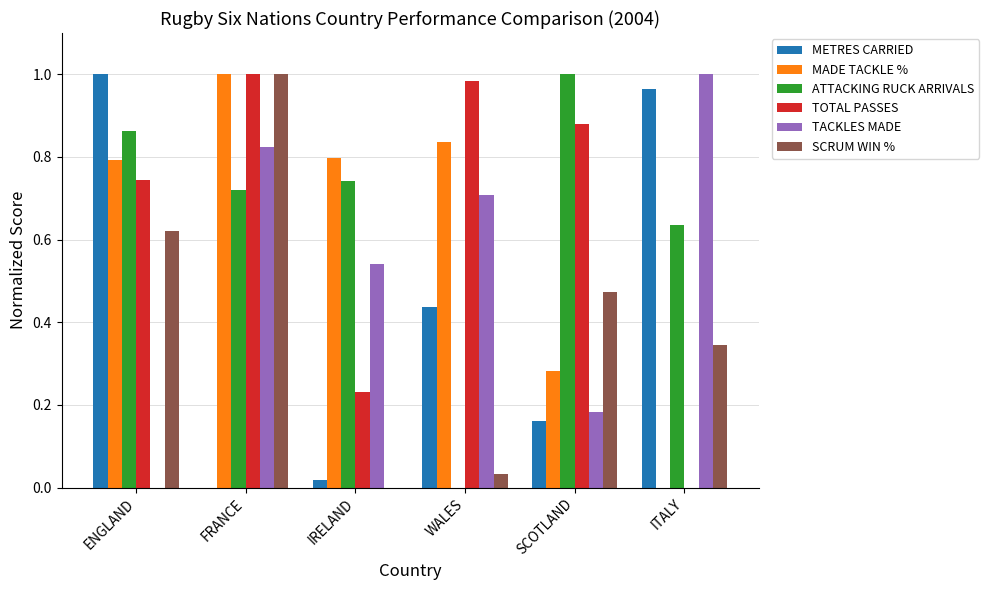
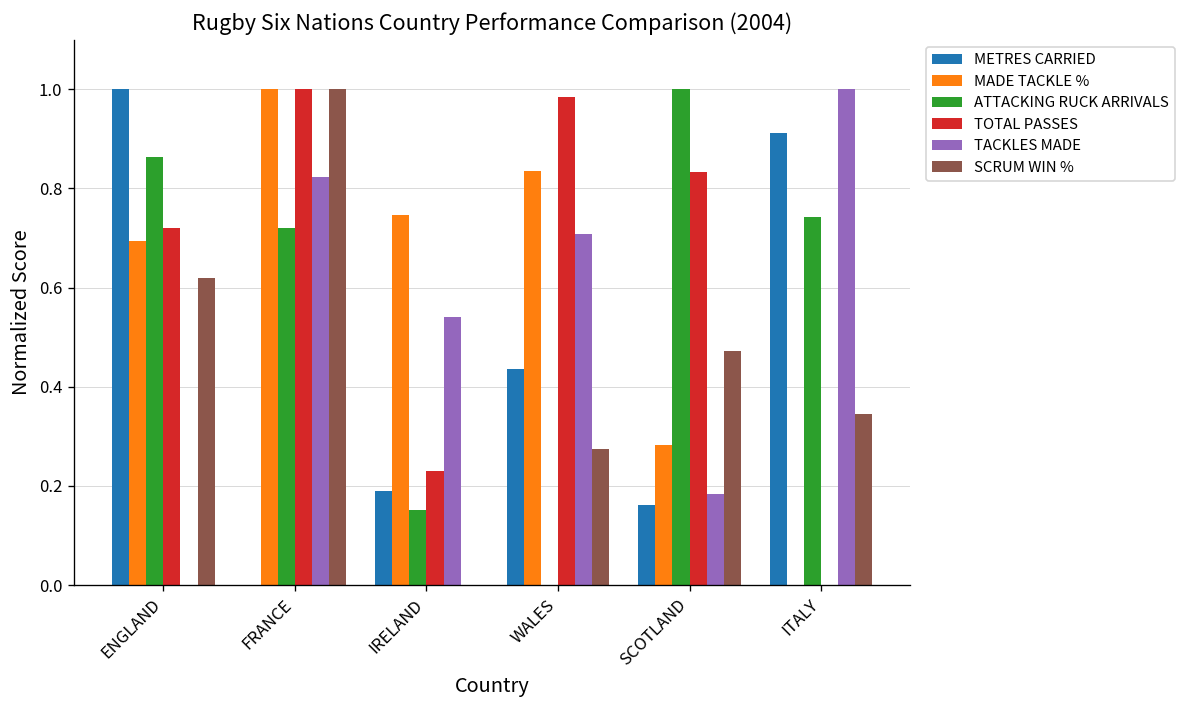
  {
    "METRES CARRIED": {
      "ENGLAND": 1.00,
      "FRANCE": 0.00,
-     "IRELAND": 0.02,
+     "IRELAND": 0.19,
      "WALES": 0.44,
      "SCOTLAND": 0.16,
-     "ITALY": 0.97
+     "ITALY": 0.91
    },
    "MADE TACKLE %": {
-     "ENGLAND": 0.79,
+     "ENGLAND": 0.69,
      "FRANCE": 1.00,
-     "IRELAND": 0.80,
+     "IRELAND": 0.75,
      "WALES": 0.84,
      "SCOTLAND": 0.28,
      "ITALY": 0.00
    },
    "ATTACKING RUCK ARRIVALS": {
      "ENGLAND": 0.86,
      "FRANCE": 0.72,
-     "IRELAND": 0.74,
+     "IRELAND": 0.15,
      "WALES": 0.00,
      "SCOTLAND": 1.00,
-     "ITALY": 0.64
+     "ITALY": 0.74
    },
    "TOTAL PASSES": {
-     "ENGLAND": 0.74,
+     "ENGLAND": 0.72,
      "FRANCE": 1.00,
      "IRELAND": 0.23,
      "WALES": 0.98,
-     "SCOTLAND": 0.88,
+     "SCOTLAND": 0.83,
      "ITALY": 0.00
    },
    "TACKLES MADE": {
      "ENGLAND": 0.00,
      "FRANCE": 0.82,
      "IRELAND": 0.54,
      "WALES": 0.71,
      "SCOTLAND": 0.18,
      "ITALY": 1.00
    },
    "SCRUM WIN %": {
      "ENGLAND": 0.62,
      "FRANCE": 1.00,
      "IRELAND": 0.00,
-     "WALES": 0.03,
+     "WALES": 0.27,
      "SCOTLAND": 0.47,
      "ITALY": 0.34
    }
  }
